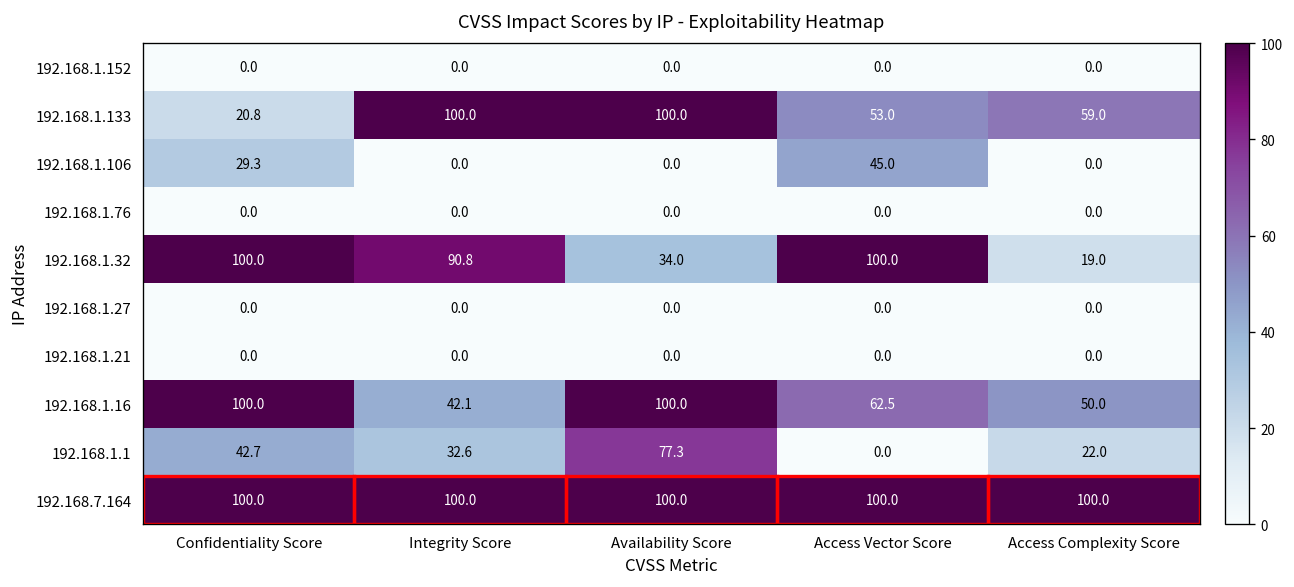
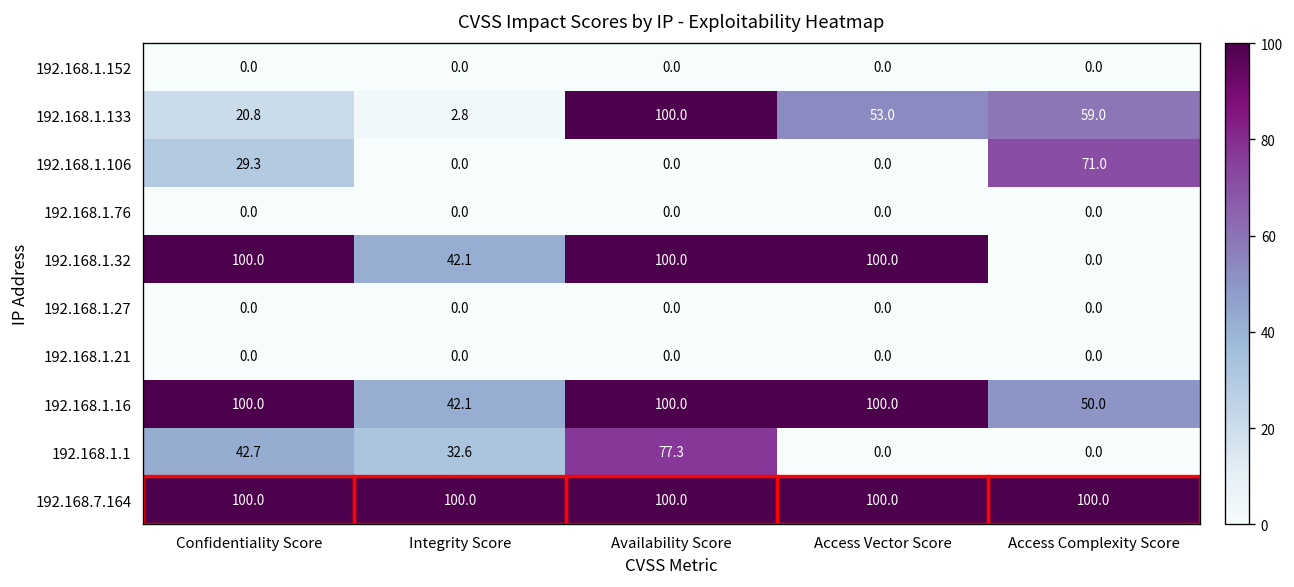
  {
    "192.168.1.152": {
      "Confidentiality Score": 0.0,
      "Integrity Score": 0.0,
      "Availability Score": 0.0,
      "Access Vector Score": 0.0,
      "Access Complexity Score": 0.0
    },
    "192.168.1.133": {
      "Confidentiality Score": 20.8,
-     "Integrity Score": 100.0,
+     "Integrity Score": 2.8,
      "Availability Score": 100.0,
      "Access Vector Score": 53.0,
      "Access Complexity Score": 59.0
    },
    "192.168.1.106": {
      "Confidentiality Score": 29.3,
      "Integrity Score": 0.0,
      "Availability Score": 0.0,
-     "Access Vector Score": 45.0,
-     "Access Complexity Score": 0.0
+     "Access Vector Score": 0.0,
+     "Access Complexity Score": 71.0
    },
    "192.168.1.76": {
      "Confidentiality Score": 0.0,
      "Integrity Score": 0.0,
      "Availability Score": 0.0,
      "Access Vector Score": 0.0,
      "Access Complexity Score": 0.0
    },
    "192.168.1.32": {
      "Confidentiality Score": 100.0,
-     "Integrity Score": 90.8,
-     "Availability Score": 34.0,
+     "Integrity Score": 42.1,
+     "Availability Score": 100.0,
      "Access Vector Score": 100.0,
-     "Access Complexity Score": 19.0
+     "Access Complexity Score": 0.0
    },
    "192.168.1.27": {
      "Confidentiality Score": 0.0,
      "Integrity Score": 0.0,
      "Availability Score": 0.0,
      "Access Vector Score": 0.0,
      "Access Complexity Score": 0.0
    },
    "192.168.1.21": {
      "Confidentiality Score": 0.0,
      "Integrity Score": 0.0,
      "Availability Score": 0.0,
      "Access Vector Score": 0.0,
      "Access Complexity Score": 0.0
    },
    "192.168.1.16": {
      "Confidentiality Score": 100.0,
      "Integrity Score": 42.1,
      "Availability Score": 100.0,
-     "Access Vector Score": 62.5,
+     "Access Vector Score": 100.0,
      "Access Complexity Score": 50.0
    },
    "192.168.1.1": {
      "Confidentiality Score": 42.7,
      "Integrity Score": 32.6,
      "Availability Score": 77.3,
      "Access Vector Score": 0.0,
-     "Access Complexity Score": 22.0
+     "Access Complexity Score": 0.0
    },
    "192.168.7.164": {
      "Confidentiality Score": 100.0,
      "Integrity Score": 100.0,
      "Availability Score": 100.0,
      "Access Vector Score": 100.0,
      "Access Complexity Score": 100.0
    }
  }
